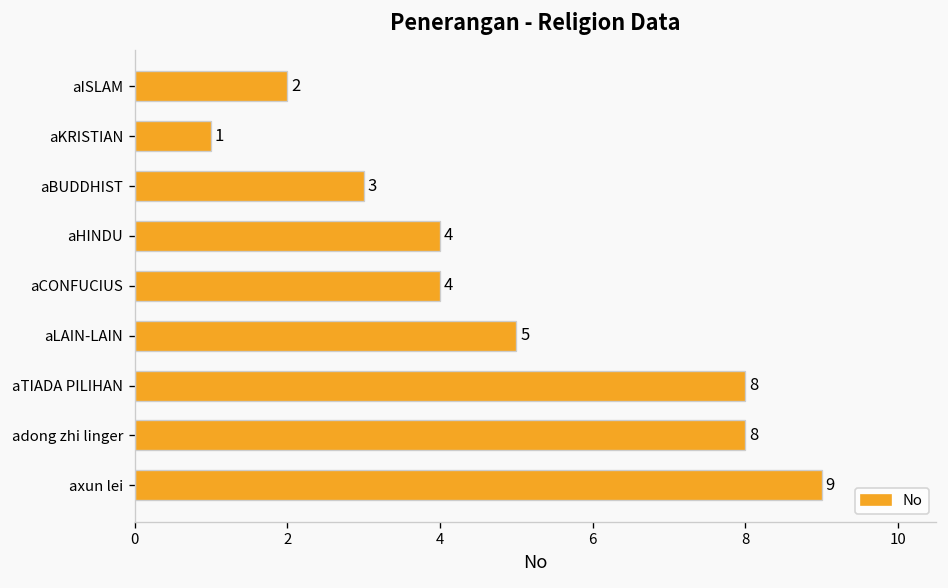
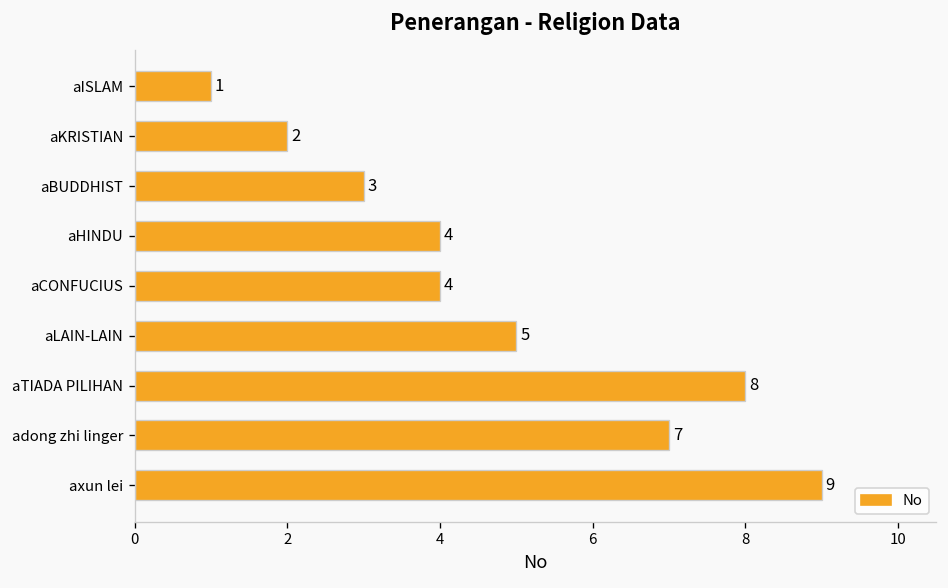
  {
-   "aISLAM": 2,
-   "aKRISTIAN": 1,
+   "aISLAM": 1,
+   "aKRISTIAN": 2,
    "aBUDDHIST": 3,
    "aHINDU": 4,
    "aCONFUCIUS": 4,
    "aLAIN-LAIN": 5,
    "aTIADA PILIHAN": 8,
-   "adong zhi linger": 8,
+   "adong zhi linger": 7,
    "axun lei": 9
  }
